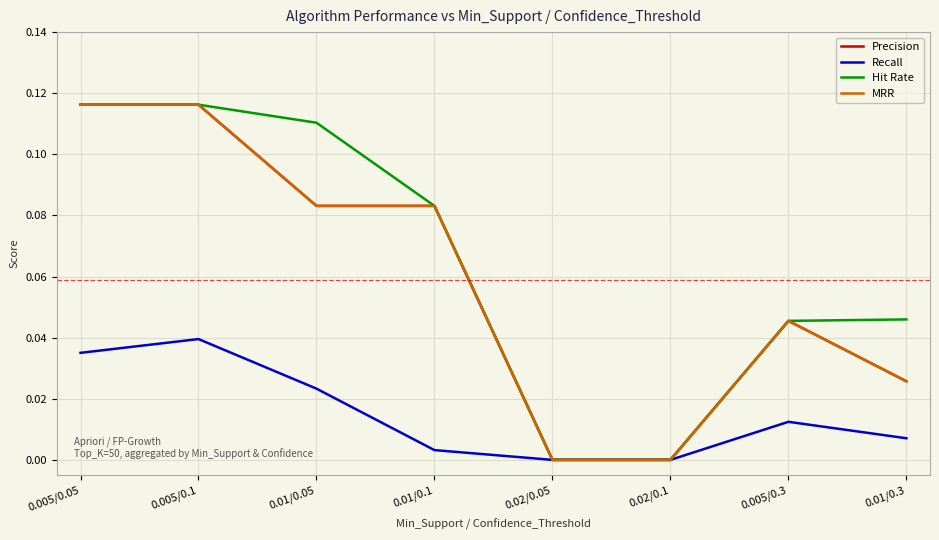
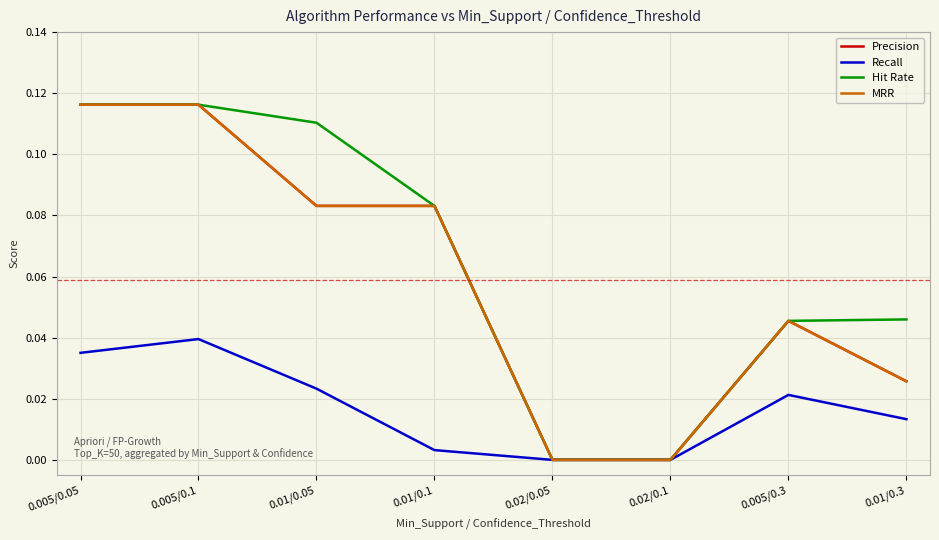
  {
    "MRR": {
      "0.01/0.05": 0.083,
      "0.01/0.3": 0.026
    },
    "Recall": {
      "0.005/0.05": 0.035,
      "0.005/0.1": 0.040,
      "0.01/0.05": 0.023,
      "0.01/0.1": 0.003,
-     "0.005/0.3": 0.012,
-     "0.01/0.3": 0.007
+     "0.005/0.3": 0.021,
+     "0.01/0.3": 0.013
    },
    "Hit Rate": {
      "0.01/0.05": 0.110,
      "0.01/0.3": 0.046
    }
  }
